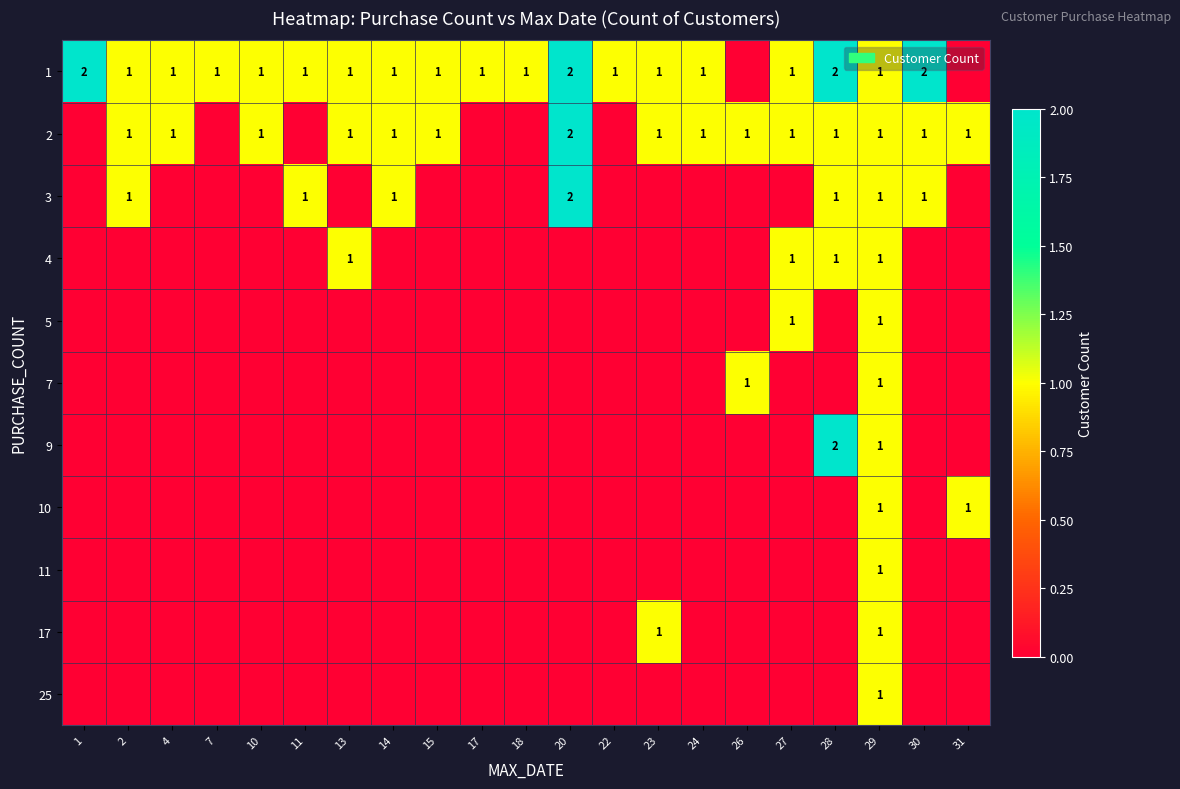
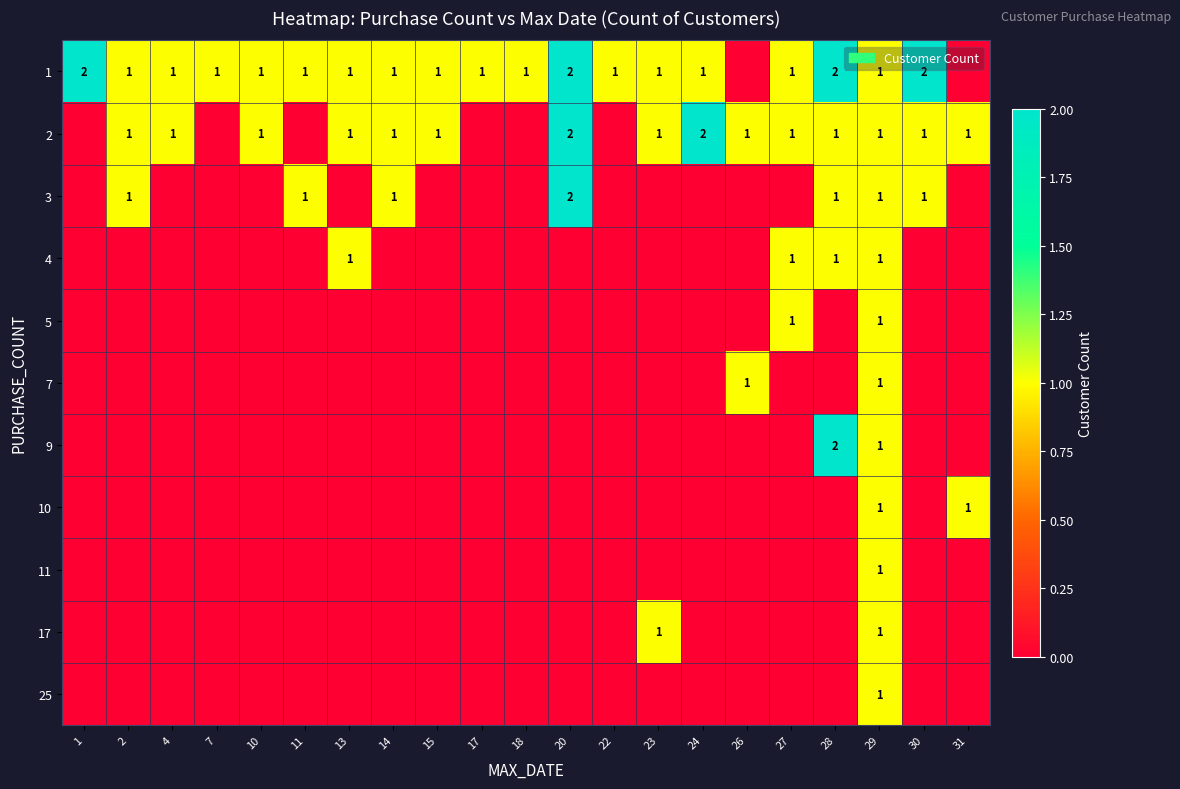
  {
    "1": {
      "1": 2,
      "2": 1,
      "4": 1,
      "7": 1,
      "10": 1,
      "11": 1,
      "13": 1,
      "14": 1,
      "15": 1,
      "17": 1,
      "18": 1,
      "20": 2,
      "22": 1,
      "23": 1,
      "24": 1,
      "27": 1,
      "28": 2
    },
    "2": {
      "2": 1,
      "4": 1,
      "10": 1,
      "13": 1,
      "14": 1,
      "15": 1,
      "20": 2,
      "23": 1,
-     "24": 1,
+     "24": 2,
      "26": 1,
      "27": 1,
      "28": 1,
      "29": 1,
      "30": 1,
      "31": 1
    },
    "3": {
      "2": 1,
      "11": 1,
      "14": 1,
      "20": 2,
      "28": 1,
      "29": 1,
      "30": 1
    },
    "4": {
      "13": 1,
      "27": 1,
      "28": 1,
      "29": 1
    },
    "5": {
      "27": 1,
      "29": 1
    },
    "7": {
      "26": 1,
      "29": 1
    },
    "9": {
      "28": 2,
      "29": 1
    },
    "10": {
      "29": 1,
      "31": 1
    },
    "11": {
      "29": 1
    },
    "17": {
      "23": 1,
      "29": 1
    },
    "25": {
      "29": 1
    }
  }
